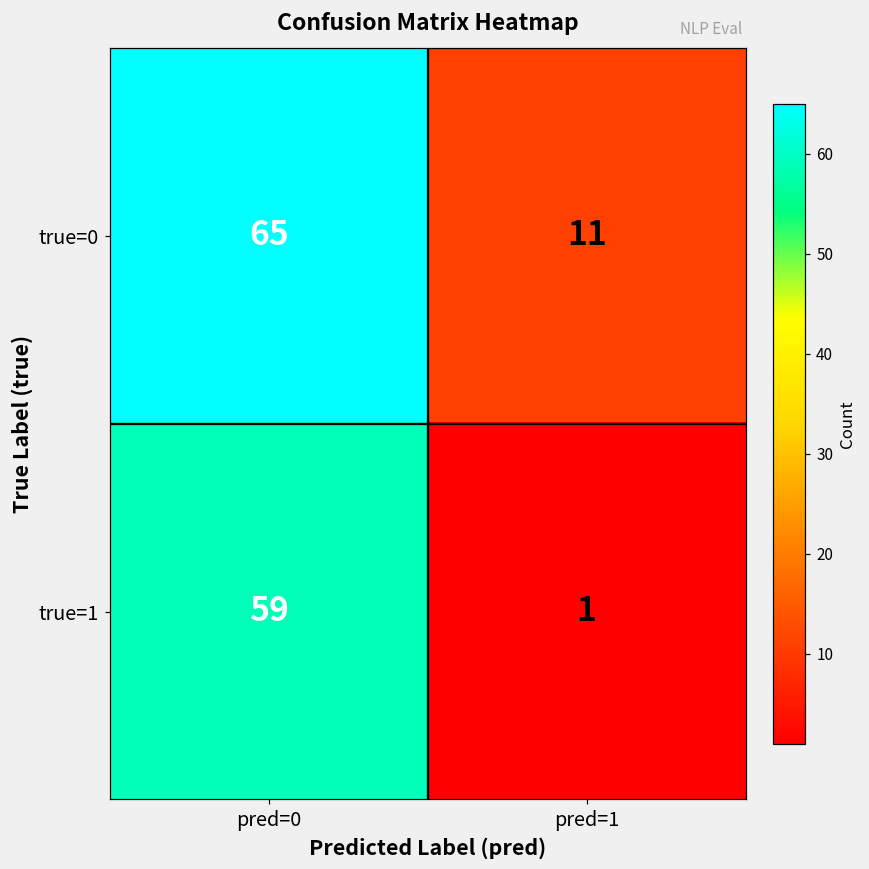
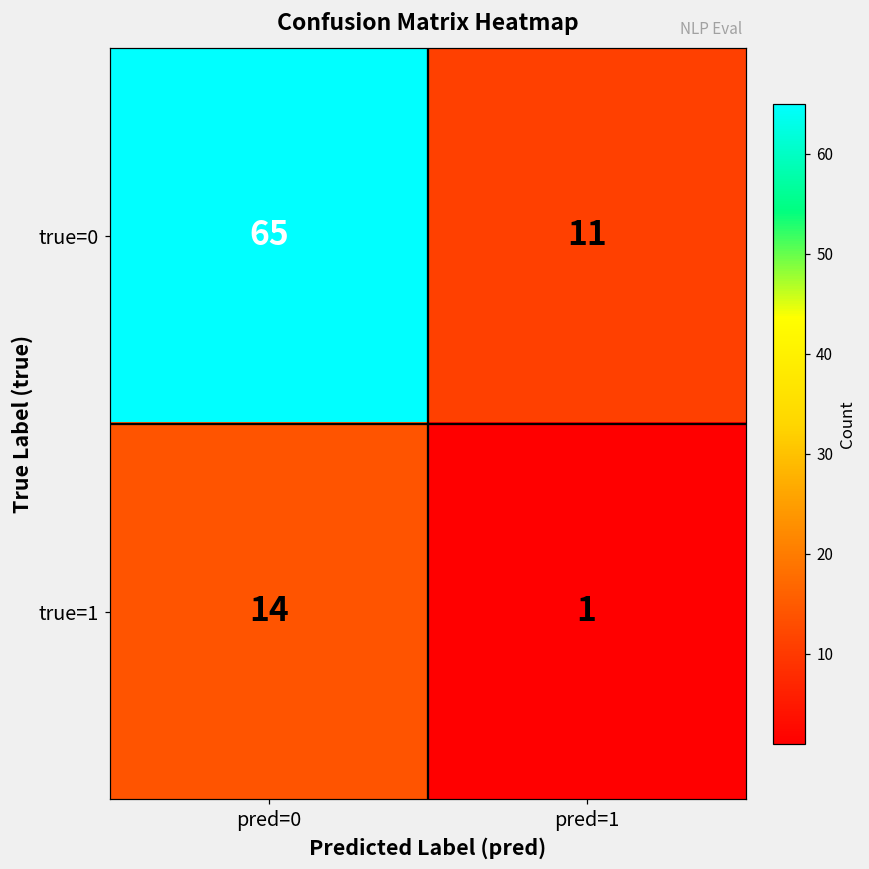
  {
    "true=0": {
      "pred=0": 65,
      "pred=1": 11
    },
    "true=1": {
-     "pred=0": 59,
+     "pred=0": 14,
      "pred=1": 1
    }
  }
